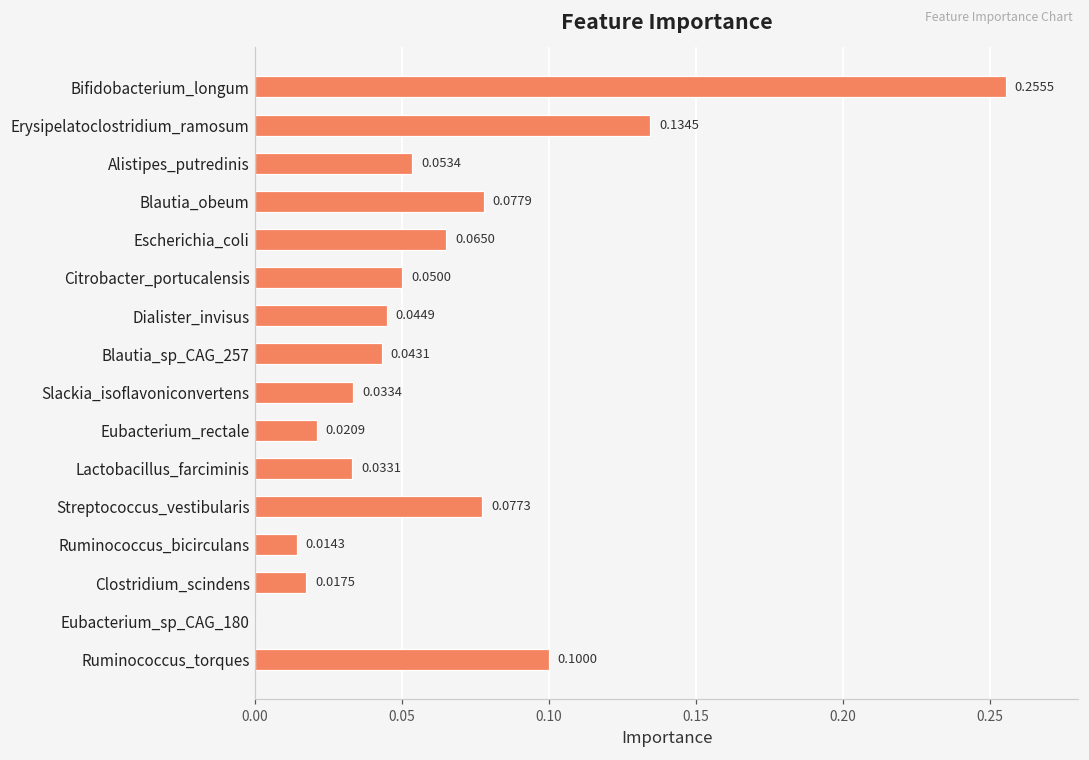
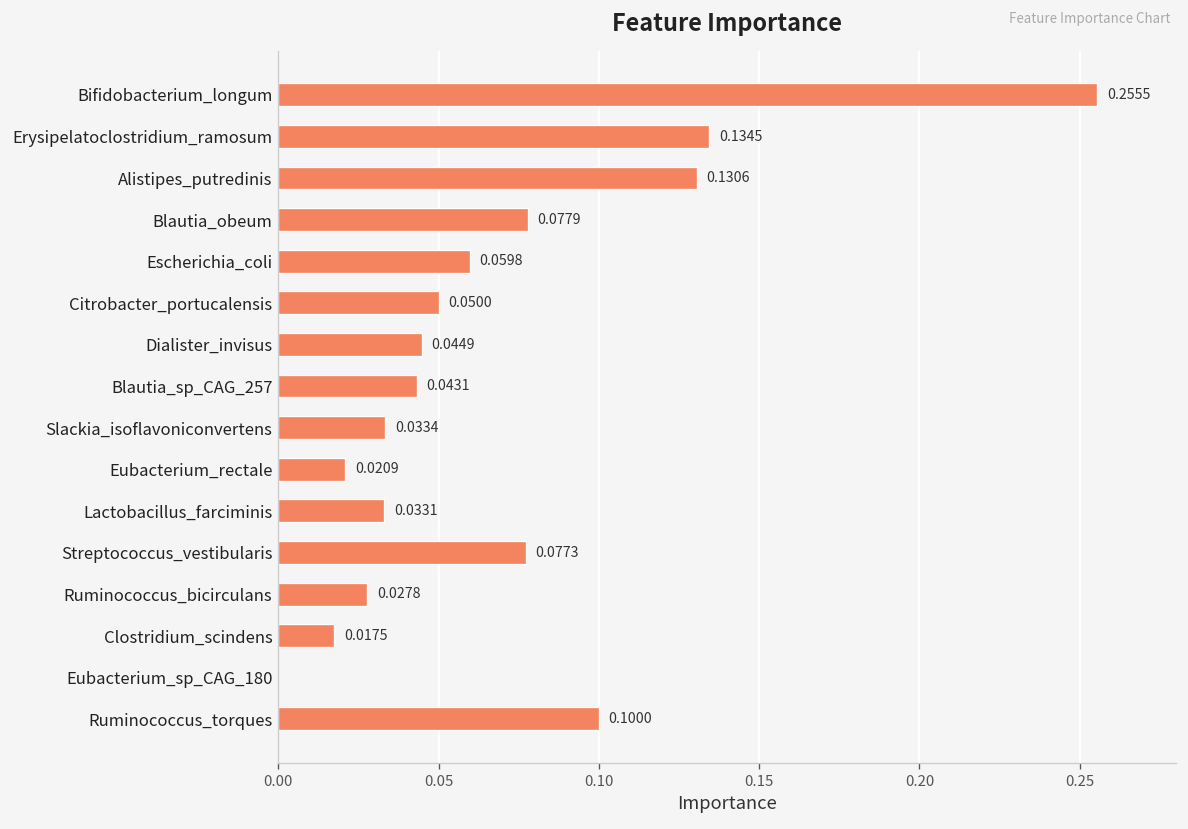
  {
    "Bifidobacterium_longum": 0.2555,
    "Erysipelatoclostridium_ramosum": 0.1345,
-   "Alistipes_putredinis": 0.0534,
+   "Alistipes_putredinis": 0.1306,
    "Blautia_obeum": 0.0779,
-   "Escherichia_coli": 0.0650,
+   "Escherichia_coli": 0.0598,
    "Citrobacter_portucalensis": 0.0500,
    "Dialister_invisus": 0.0449,
    "Blautia_sp_CAG_257": 0.0431,
    "Slackia_isoflavoniconvertens": 0.0334,
    "Eubacterium_rectale": 0.0209,
    "Lactobacillus_farciminis": 0.0331,
    "Streptococcus_vestibularis": 0.0773,
-   "Ruminococcus_bicirculans": 0.0143,
+   "Ruminococcus_bicirculans": 0.0278,
    "Clostridium_scindens": 0.0175,
    "Ruminococcus_torques": 0.1000
  }
